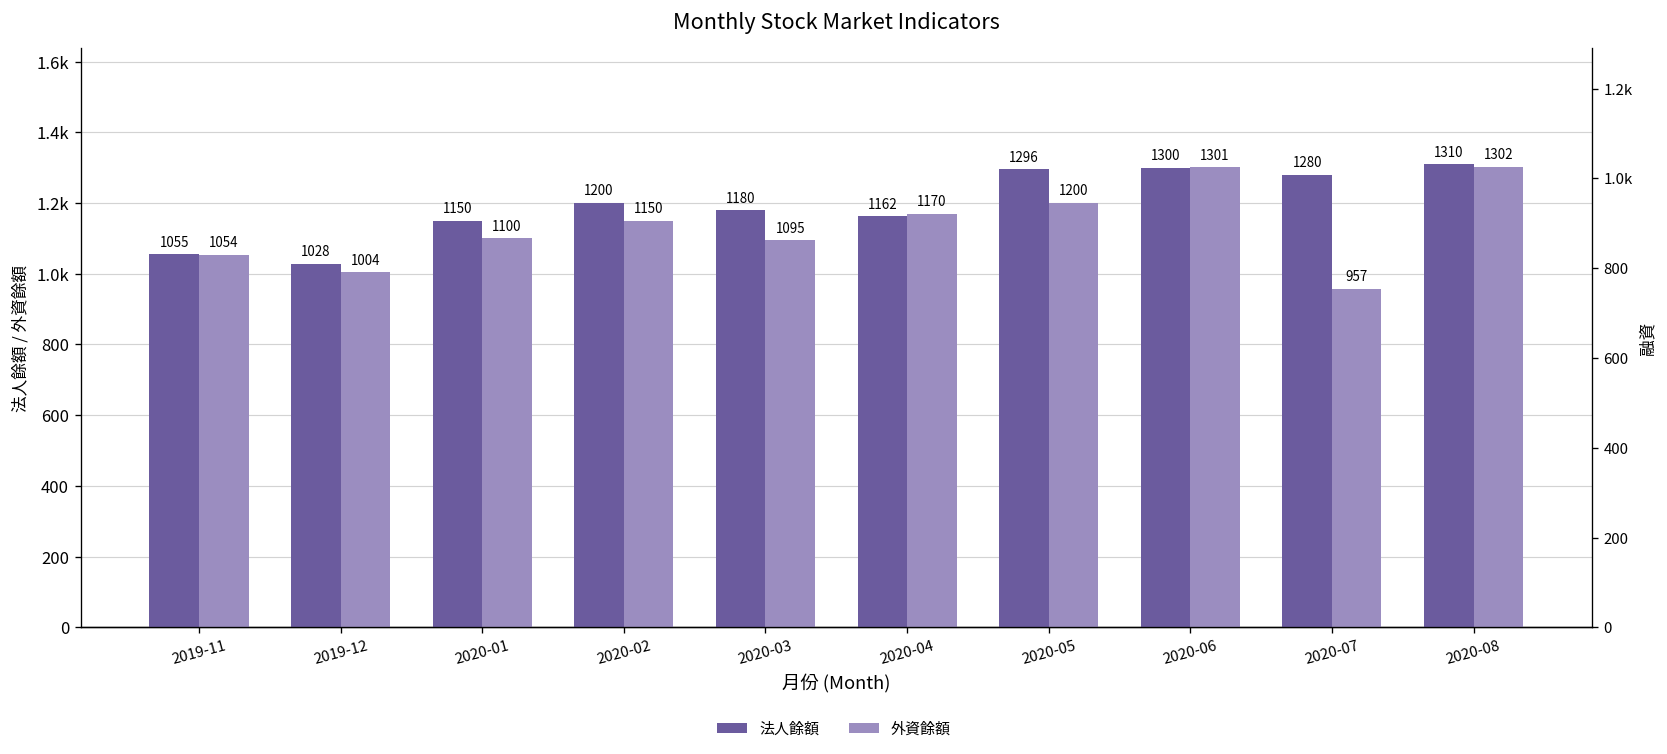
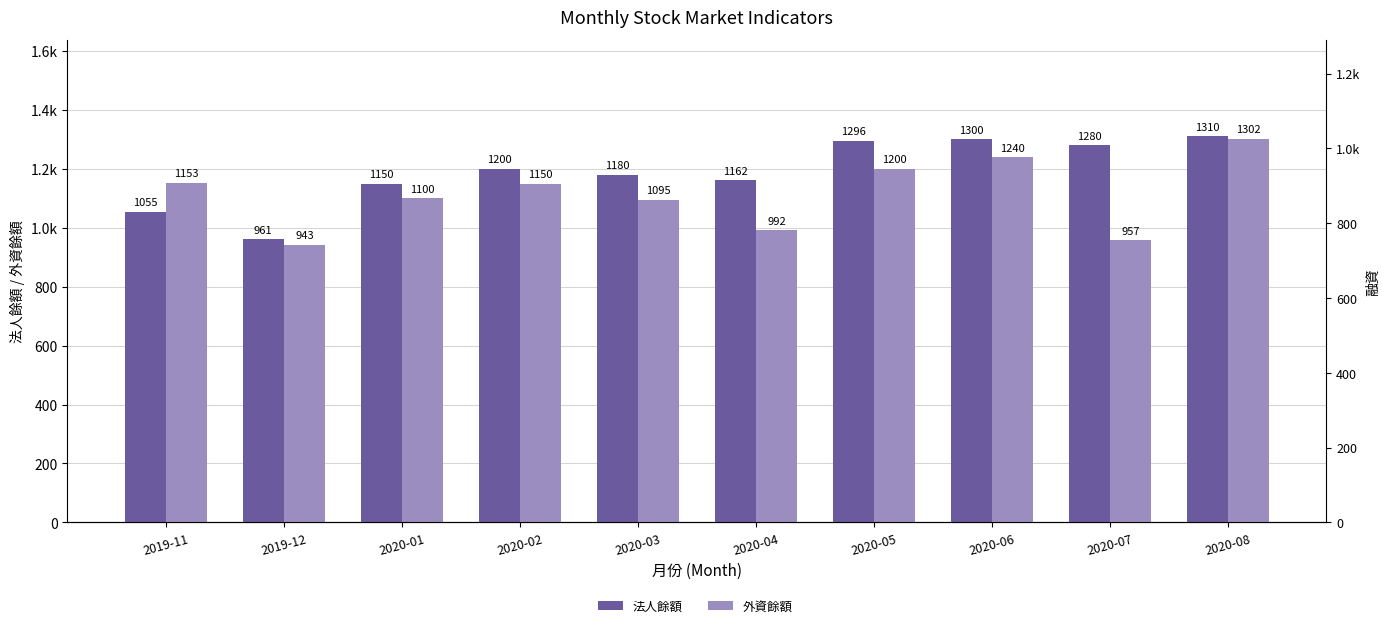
  {
    "法人餘額": {
      "2019-11": 1055,
-     "2019-12": 1028,
+     "2019-12": 961,
      "2020-01": 1150,
      "2020-02": 1200,
      "2020-03": 1180,
      "2020-04": 1162,
      "2020-05": 1296,
      "2020-06": 1300,
      "2020-07": 1280,
      "2020-08": 1310
    },
    "外資餘額": {
-     "2019-11": 1054,
-     "2019-12": 1004,
+     "2019-11": 1153,
+     "2019-12": 943,
      "2020-01": 1100,
      "2020-02": 1150,
      "2020-03": 1095,
-     "2020-04": 1170,
+     "2020-04": 992,
      "2020-05": 1200,
-     "2020-06": 1301,
+     "2020-06": 1240,
      "2020-07": 957,
      "2020-08": 1302
    }
  }
